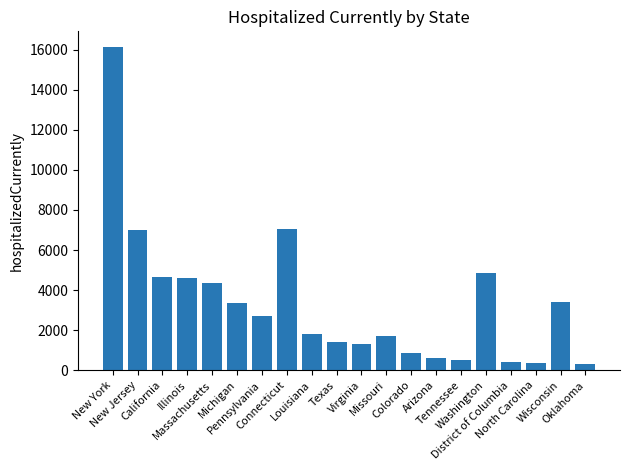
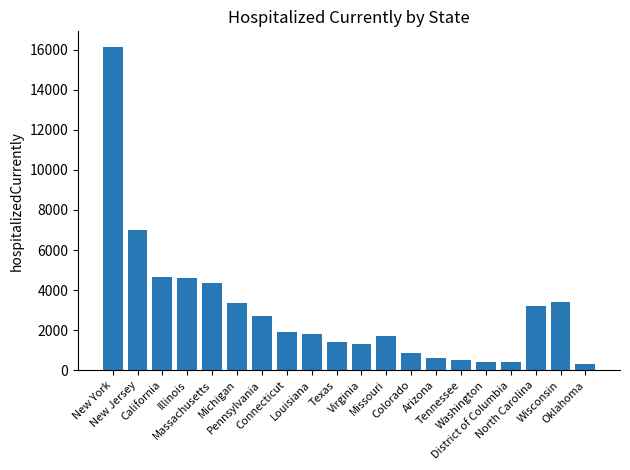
  {
    "New York": 16100,
    "New Jersey": 7000,
    "California": 4700,
    "Illinois": 4600,
    "Massachusetts": 4400,
    "Michigan": 3400,
    "Pennsylvania": 2700,
-   "Connecticut": 7100,
+   "Connecticut": 1900,
    "Louisiana": 1800,
    "Texas": 1400,
    "Virginia": 1300,
    "Missouri": 1700,
    "Colorado": 900,
    "Arizona": 600,
    "Tennessee": 500,
-   "Washington": 4900,
+   "Washington": 400,
    "District of Columbia": 400,
-   "North Carolina": 400,
+   "North Carolina": 3200,
    "Wisconsin": 3400,
    "Oklahoma": 300
  }
